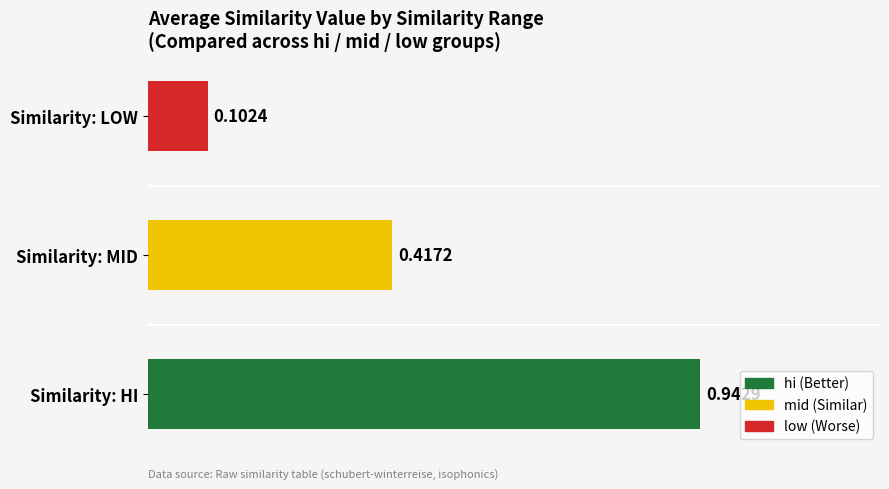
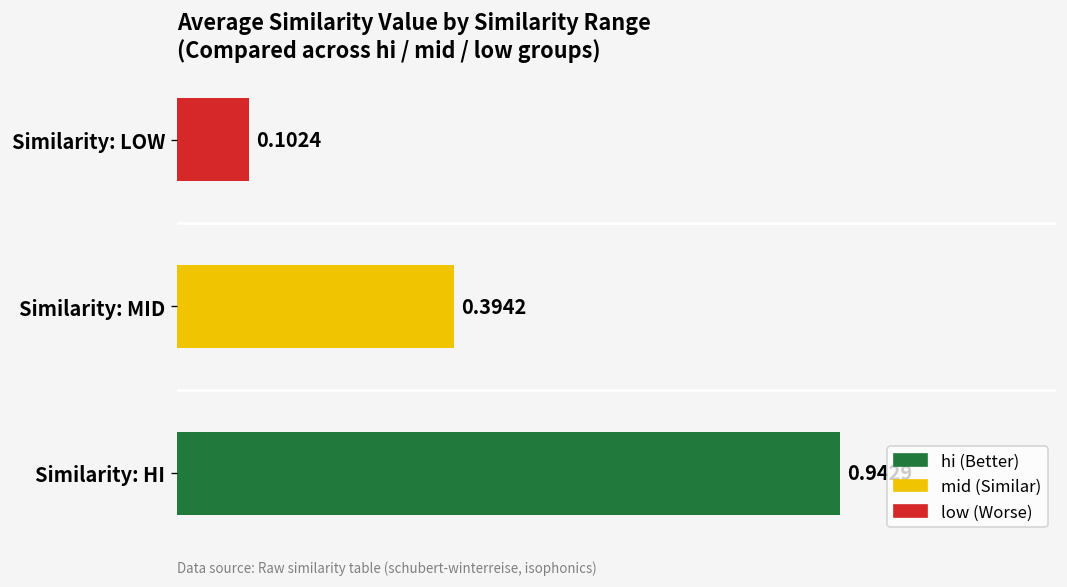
  {
    "Similarity: LOW": 0.1024,
-   "Similarity: MID": 0.4172
+   "Similarity: MID": 0.3942
  }
